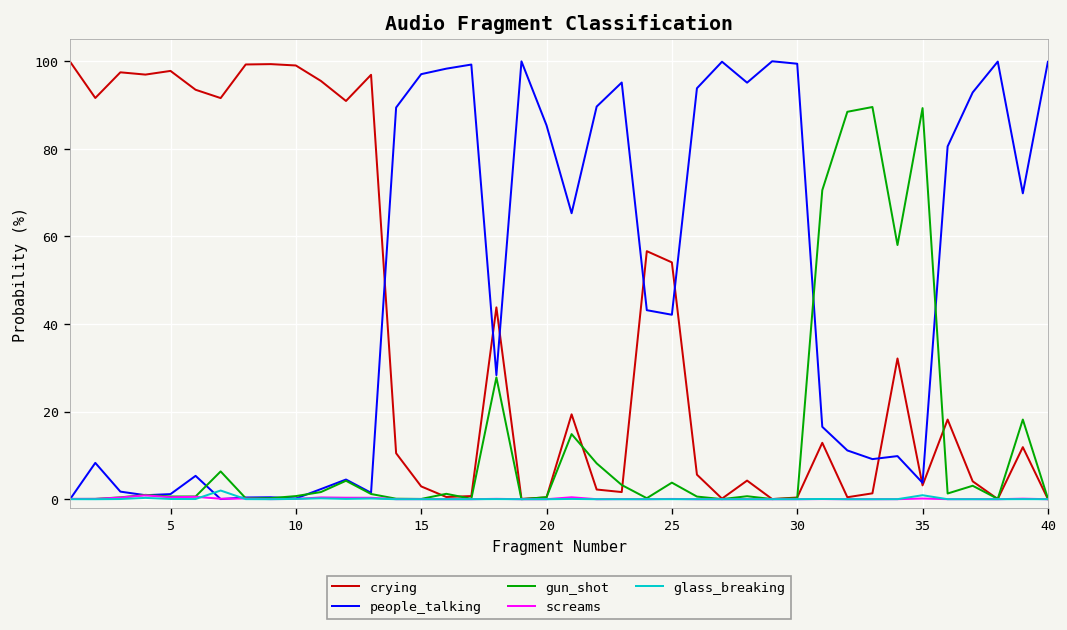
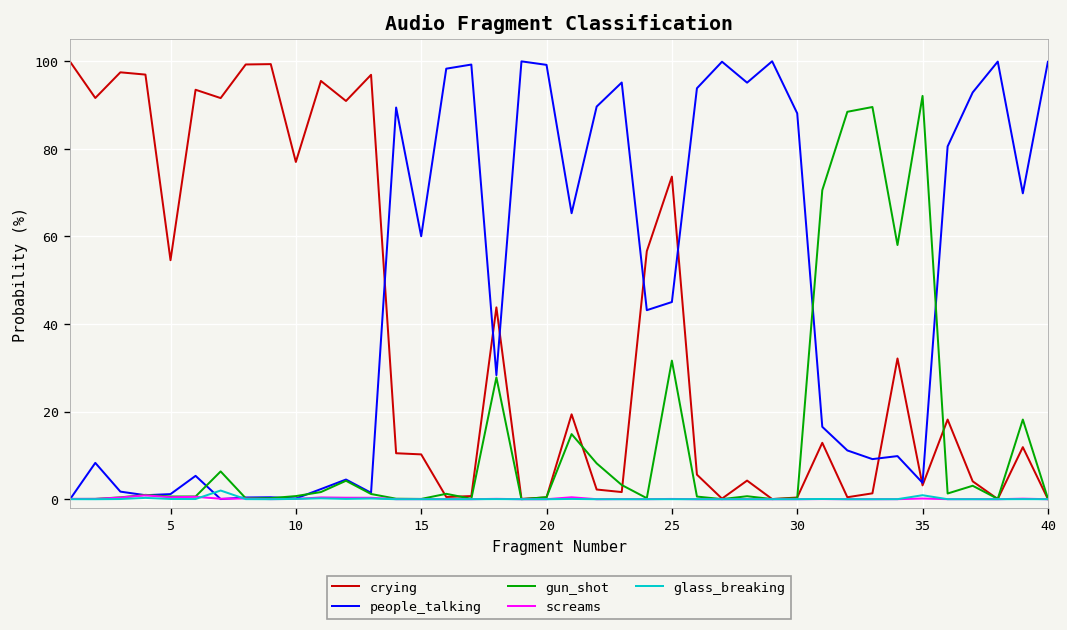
  {
    "crying": {
-     "5": 98,
-     "10": 99,
-     "15": 3,
-     "25": 54
+     "5": 55,
+     "10": 77,
+     "15": 10,
+     "25": 74
    },
    "people_talking": {
-     "15": 97,
-     "20": 85,
-     "25": 42,
-     "30": 99,
+     "15": 60,
+     "20": 99,
+     "25": 45,
+     "30": 88,
      "40": 100
    },
    "gun_shot": {
-     "25": 4,
-     "35": 89
+     "25": 32,
+     "35": 92
    },
    "screams": {
      "35": 0
    },
    "glass_breaking": {
      "35": 1
    }
  }
